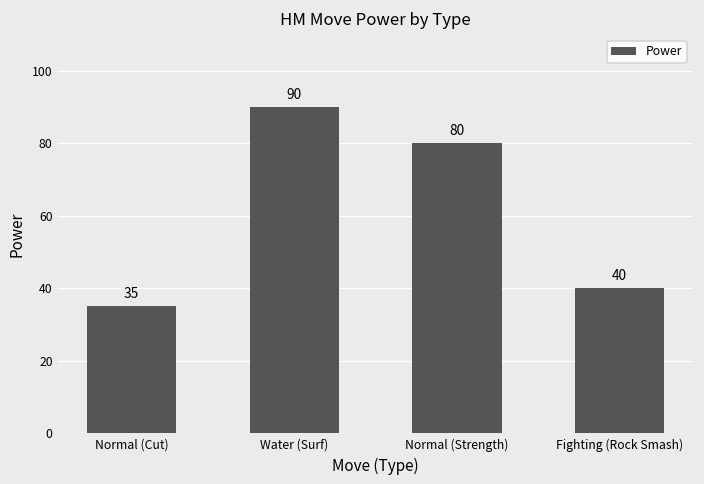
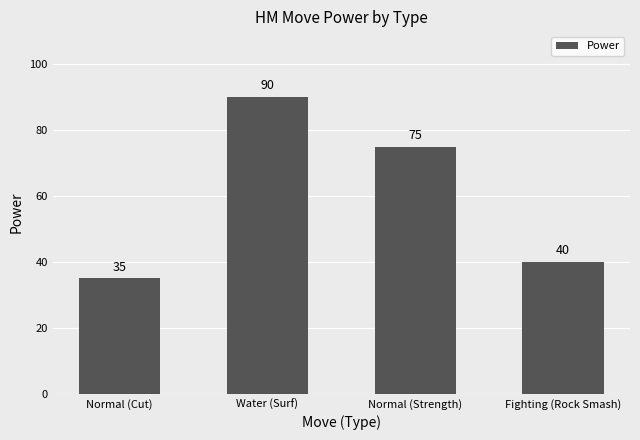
  {
    "Normal (Cut)": 35,
    "Water (Surf)": 90,
-   "Normal (Strength)": 80,
+   "Normal (Strength)": 75,
    "Fighting (Rock Smash)": 40
  }
